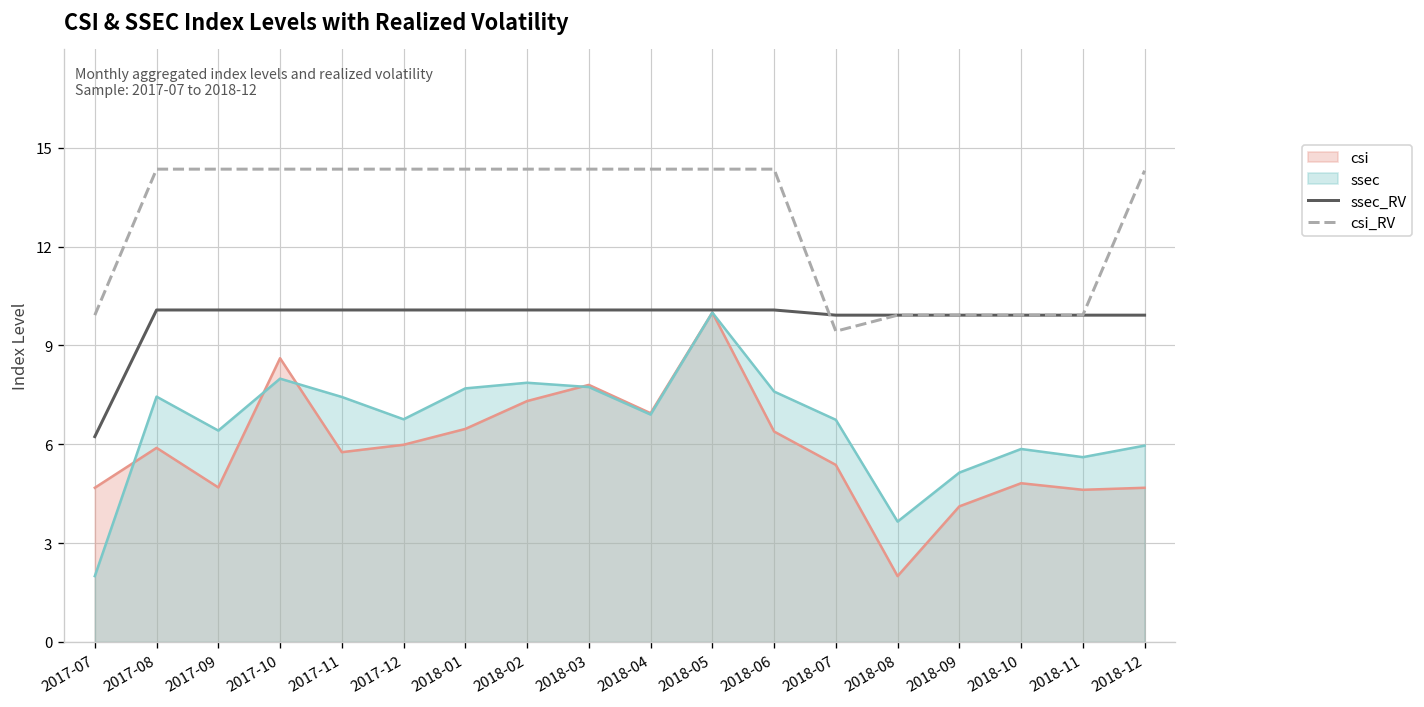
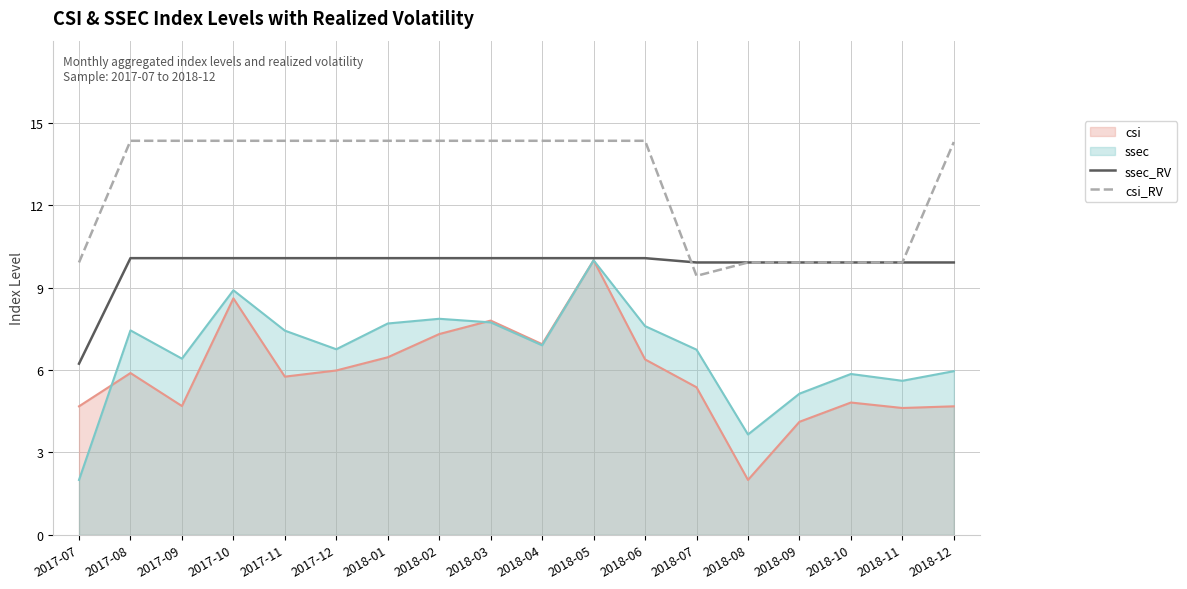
  {
    "csi": {
      "2017-07": 4.7,
      "2017-08": 5.9,
      "2017-09": 4.7,
      "2017-10": 8.6,
      "2017-11": 5.8,
      "2017-12": 6.0,
      "2018-01": 6.5,
      "2018-02": 7.3,
      "2018-06": 6.4,
      "2018-07": 5.4,
      "2018-08": 2.0,
      "2018-09": 4.1,
      "2018-10": 4.8,
      "2018-11": 4.6,
      "2018-12": 4.7
    },
    "ssec": {
      "2017-07": 2.0,
      "2017-08": 7.4,
      "2017-09": 6.4,
-     "2017-10": 8.0,
+     "2017-10": 8.9,
      "2017-11": 7.4,
      "2017-12": 6.8,
      "2018-01": 7.7,
      "2018-02": 7.9,
      "2018-06": 7.6,
      "2018-07": 6.7,
      "2018-08": 3.7,
      "2018-09": 5.1,
      "2018-10": 5.9,
      "2018-11": 5.6,
      "2018-12": 6.0
    },
    "ssec_RV": {
      "2017-07": 6.2,
      "2017-08": 10.1,
      "2017-09": 10.1,
      "2017-10": 10.1,
      "2017-11": 10.1,
      "2017-12": 10.1,
      "2018-01": 10.1,
      "2018-02": 10.1,
      "2018-03": 10.1,
      "2018-04": 10.1,
      "2018-06": 10.1,
      "2018-07": 9.9,
      "2018-12": 9.9
    },
    "csi_RV": {
      "2017-07": 9.9,
      "2017-08": 14.4,
      "2017-09": 14.4,
      "2017-10": 14.4,
      "2017-11": 14.4,
      "2017-12": 14.4,
      "2018-01": 14.4,
      "2018-02": 14.4,
      "2018-03": 14.4,
      "2018-04": 14.4,
      "2018-05": 14.4,
      "2018-06": 14.4,
      "2018-07": 9.4,
      "2018-12": 14.3
    }
  }
